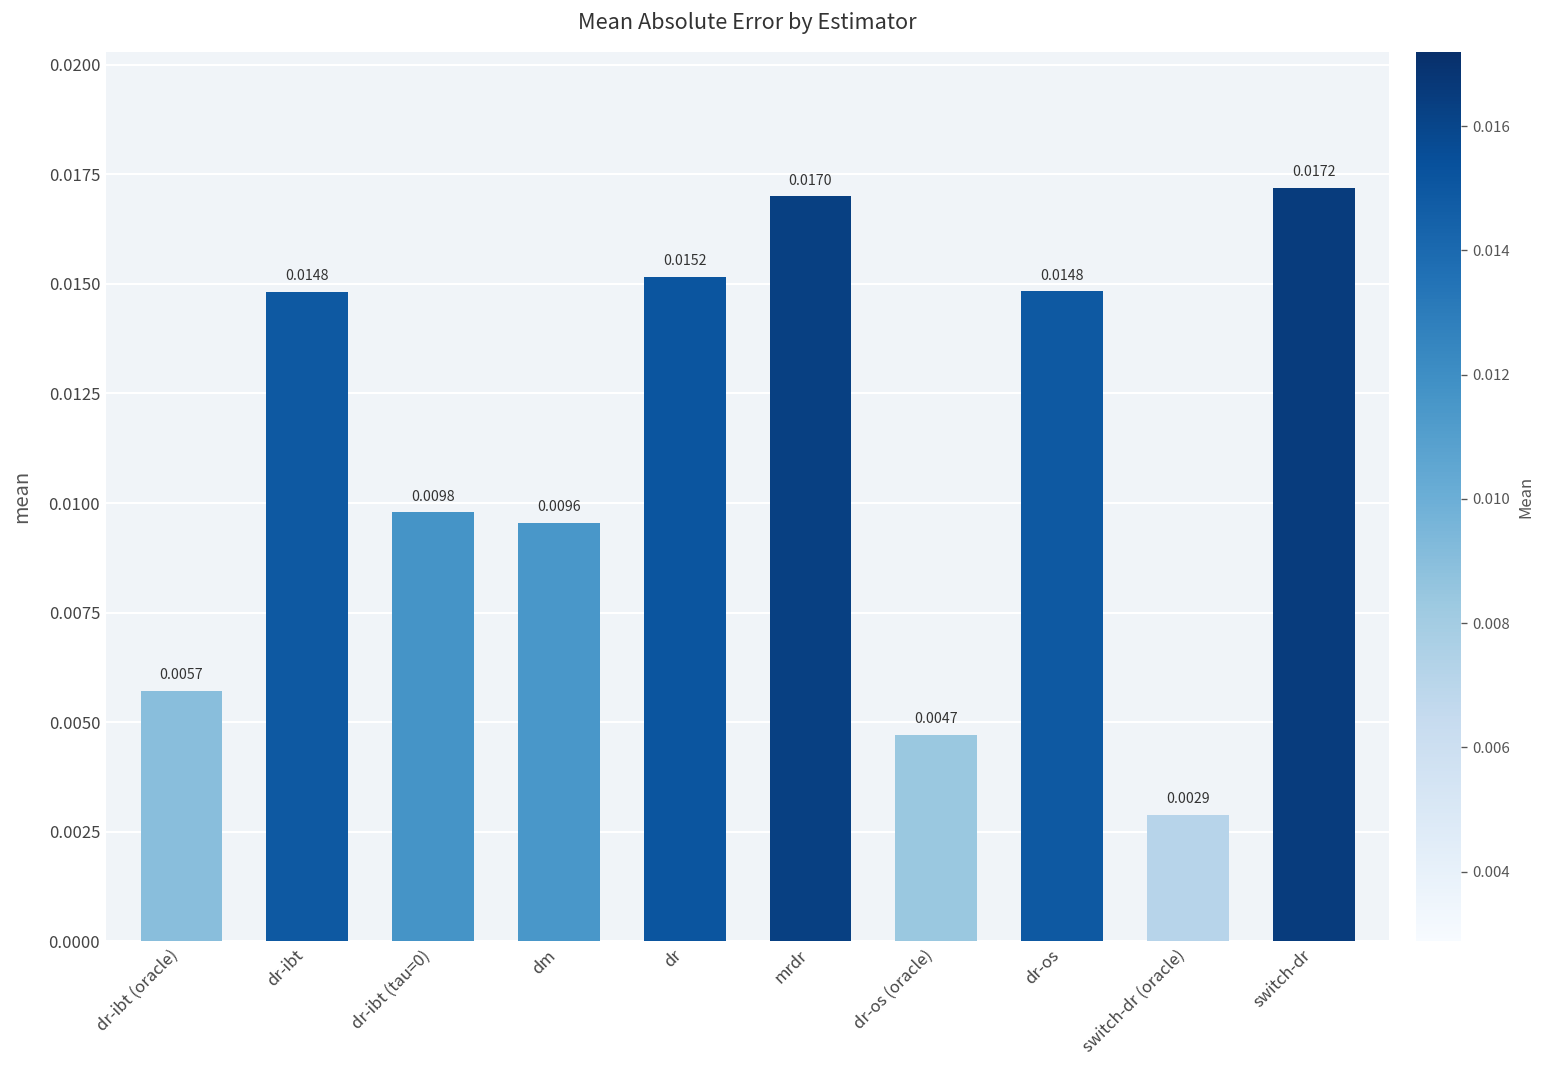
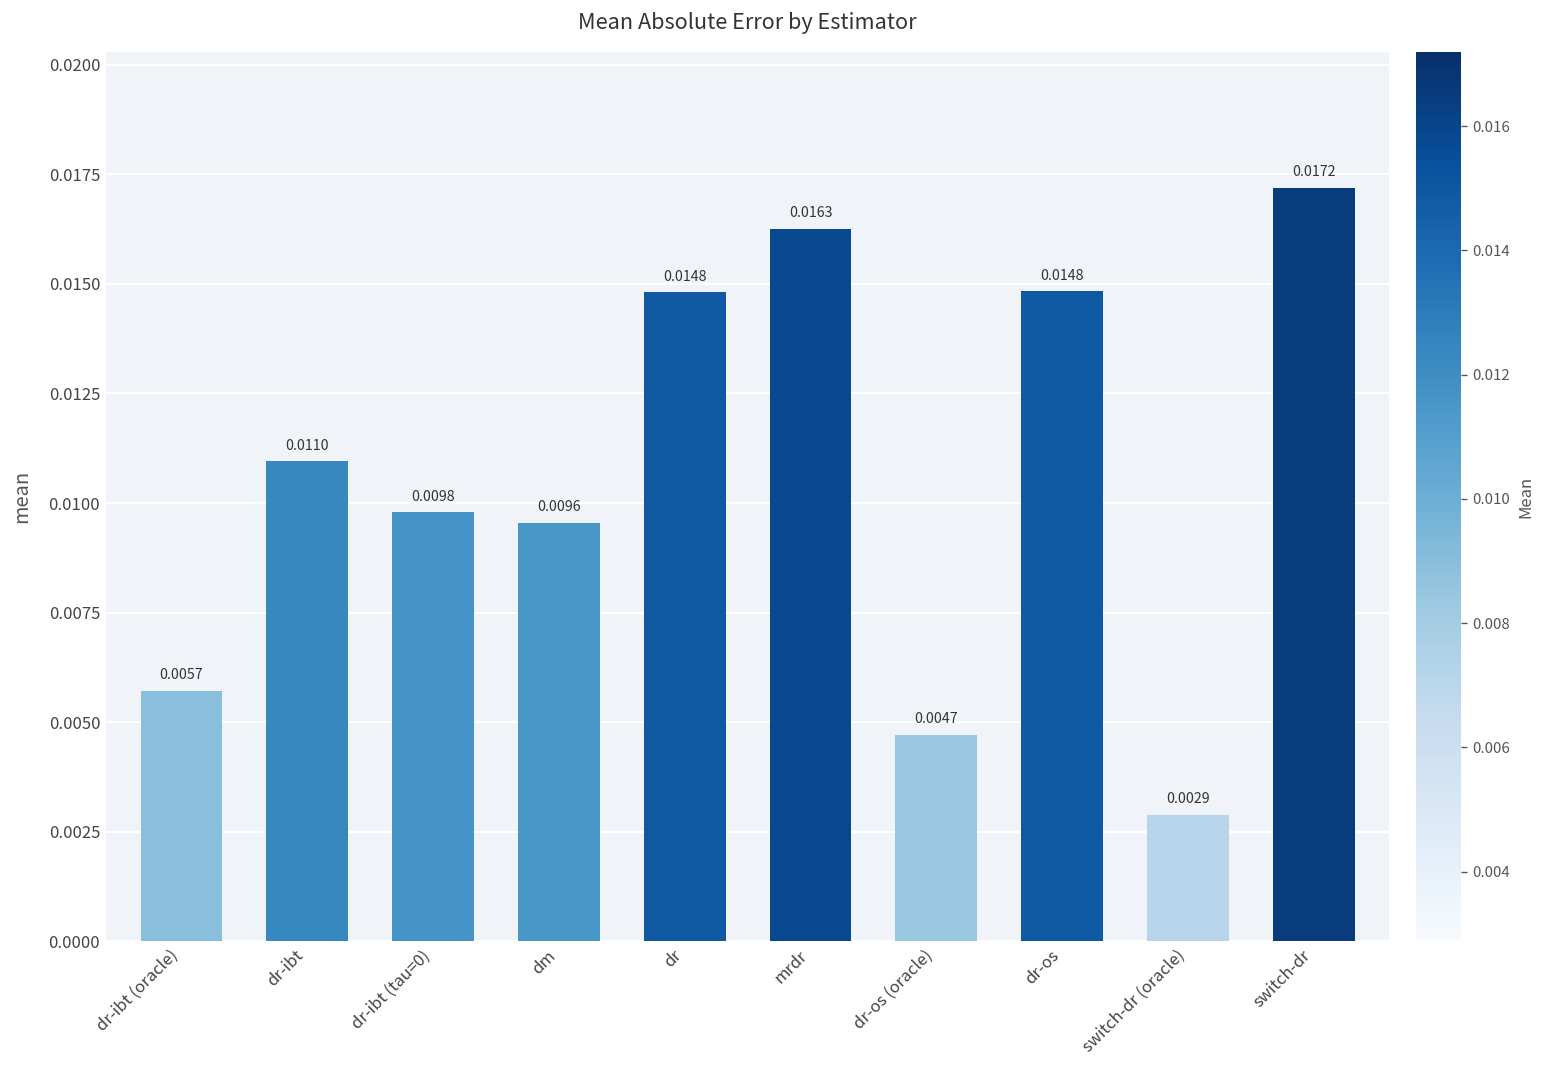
  {
    "dr-ibt (oracle)": 0.0057,
-   "dr-ibt": 0.0148,
+   "dr-ibt": 0.0110,
    "dr-ibt (tau=0)": 0.0098,
    "dm": 0.0096,
-   "dr": 0.0152,
-   "mrdr": 0.0170,
+   "dr": 0.0148,
+   "mrdr": 0.0163,
    "dr-os (oracle)": 0.0047,
    "dr-os": 0.0148,
    "switch-dr (oracle)": 0.0029,
    "switch-dr": 0.0172
  }
